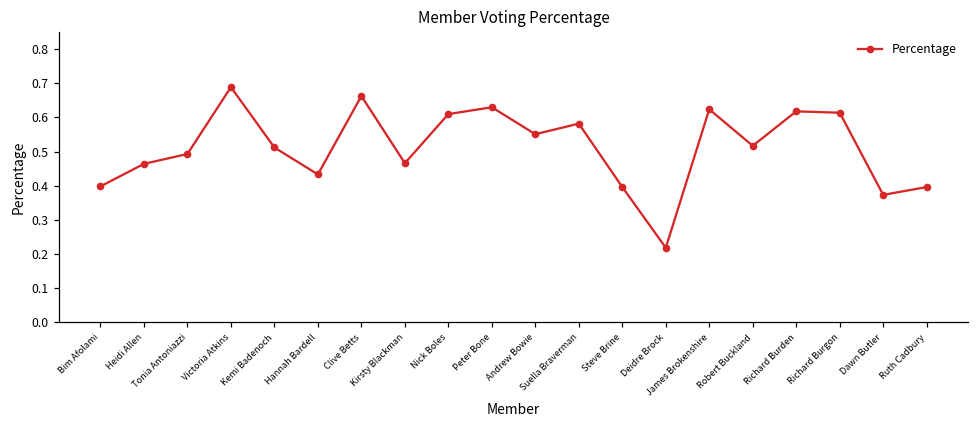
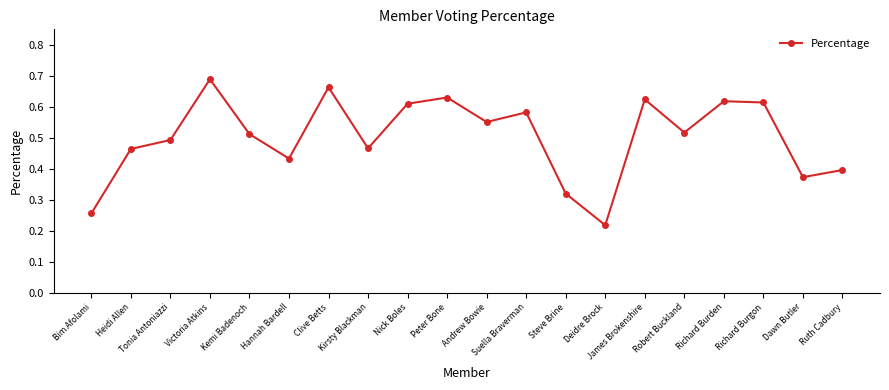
  {
-   "Bim Afolami": 0.40,
+   "Bim Afolami": 0.26,
    "Heidi Allen": 0.46,
    "Tonia Antoniazzi": 0.49,
    "Victoria Atkins": 0.69,
    "Kemi Badenoch": 0.51,
    "Hannah Bardell": 0.43,
    "Clive Betts": 0.66,
    "Kirsty Blackman": 0.47,
    "Nick Boles": 0.61,
    "Peter Bone": 0.63,
    "Andrew Bowie": 0.55,
    "Suella Braverman": 0.58,
-   "Steve Brine": 0.40,
+   "Steve Brine": 0.32,
    "Deidre Brock": 0.22,
    "James Brokenshire": 0.62,
    "Robert Buckland": 0.52,
    "Richard Burden": 0.62,
    "Richard Burgon": 0.61,
    "Dawn Butler": 0.37,
    "Ruth Cadbury": 0.40
  }
